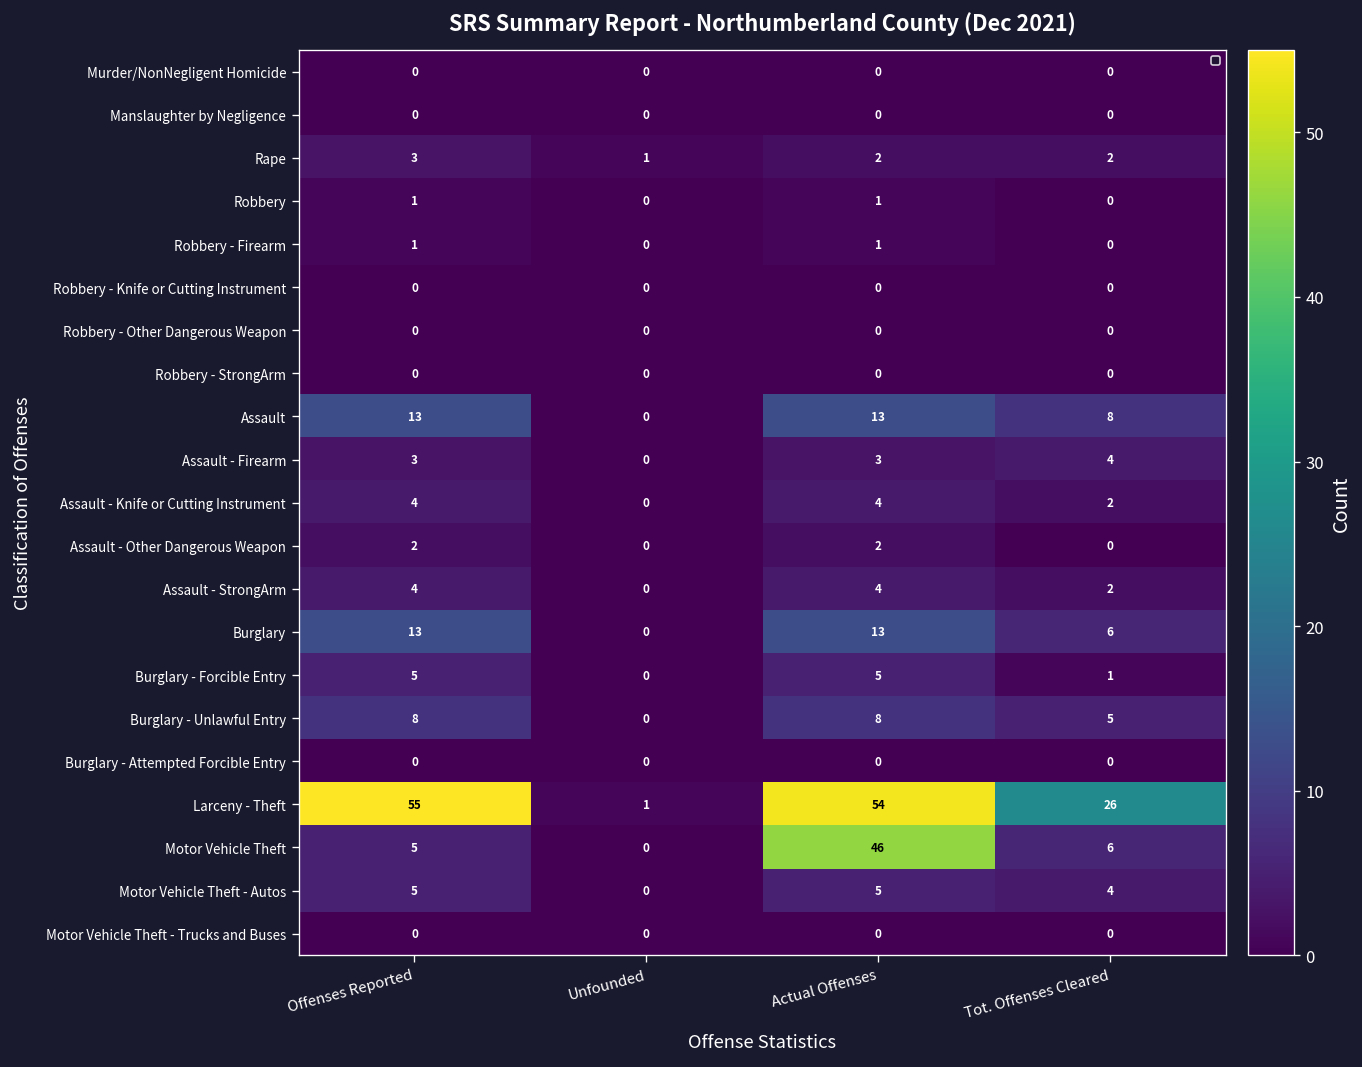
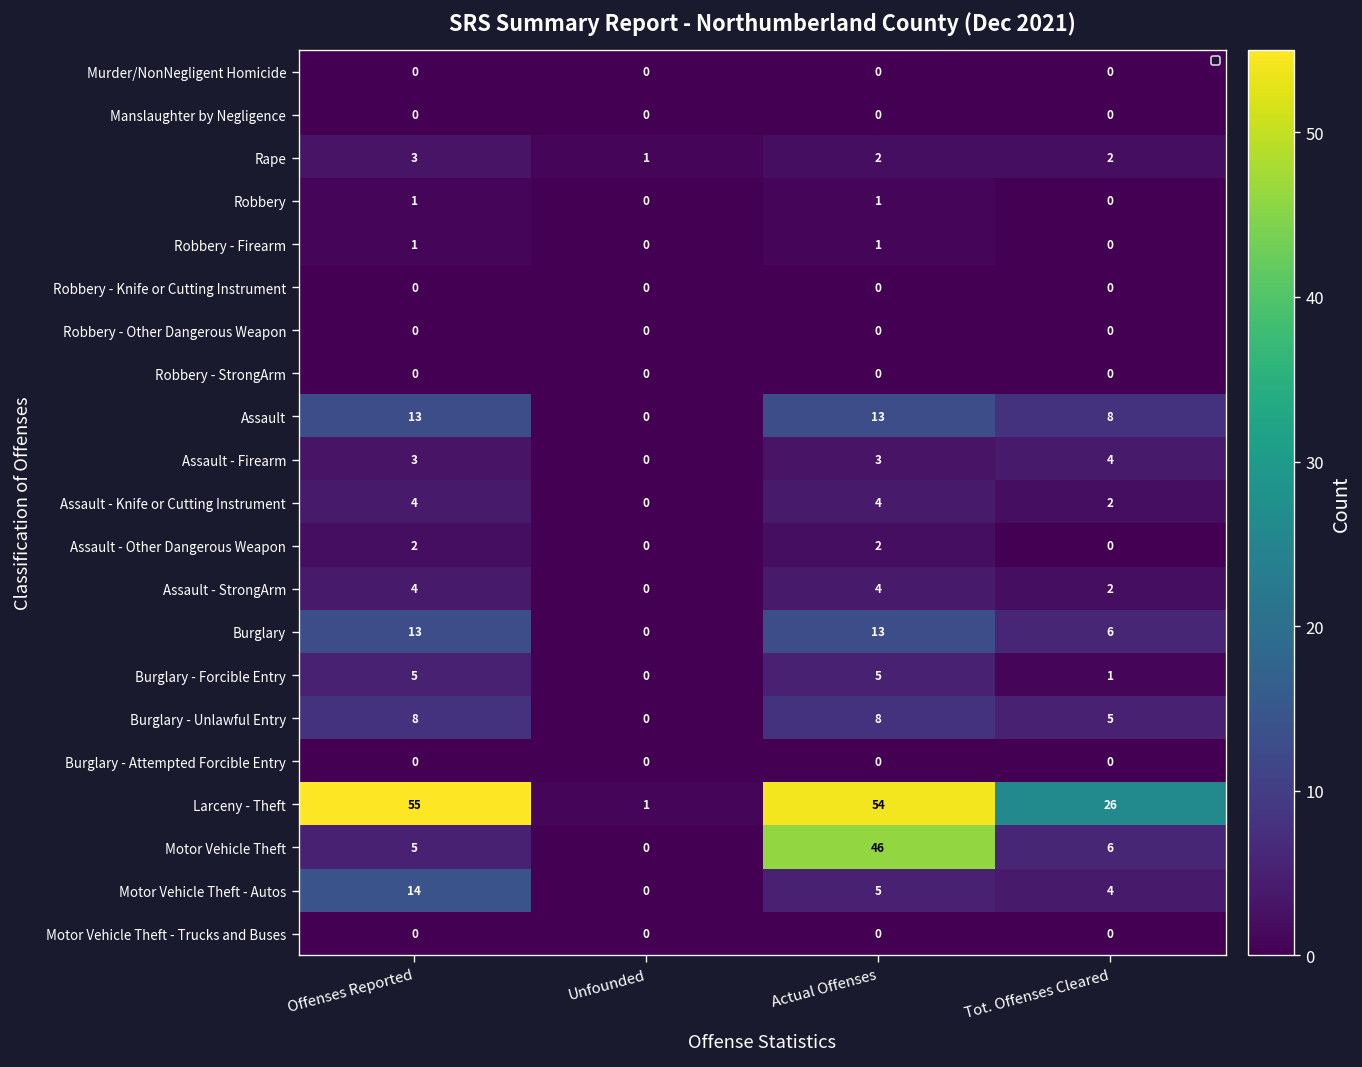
  {
    "Murder/NonNegligent Homicide": {
      "Offenses Reported": 0,
      "Unfounded": 0,
      "Actual Offenses": 0,
      "Tot. Offenses Cleared": 0
    },
    "Manslaughter by Negligence": {
      "Offenses Reported": 0,
      "Unfounded": 0,
      "Actual Offenses": 0,
      "Tot. Offenses Cleared": 0
    },
    "Rape": {
      "Offenses Reported": 3,
      "Unfounded": 1,
      "Actual Offenses": 2,
      "Tot. Offenses Cleared": 2
    },
    "Robbery": {
      "Offenses Reported": 1,
      "Unfounded": 0,
      "Actual Offenses": 1,
      "Tot. Offenses Cleared": 0
    },
    "Robbery - Firearm": {
      "Offenses Reported": 1,
      "Unfounded": 0,
      "Actual Offenses": 1,
      "Tot. Offenses Cleared": 0
    },
    "Robbery - Knife or Cutting Instrument": {
      "Offenses Reported": 0,
      "Unfounded": 0,
      "Actual Offenses": 0,
      "Tot. Offenses Cleared": 0
    },
    "Robbery - Other Dangerous Weapon": {
      "Offenses Reported": 0,
      "Unfounded": 0,
      "Actual Offenses": 0,
      "Tot. Offenses Cleared": 0
    },
    "Robbery - StrongArm": {
      "Offenses Reported": 0,
      "Unfounded": 0,
      "Actual Offenses": 0,
      "Tot. Offenses Cleared": 0
    },
    "Assault": {
      "Offenses Reported": 13,
      "Unfounded": 0,
      "Actual Offenses": 13,
      "Tot. Offenses Cleared": 8
    },
    "Assault - Firearm": {
      "Offenses Reported": 3,
      "Unfounded": 0,
      "Actual Offenses": 3,
      "Tot. Offenses Cleared": 4
    },
    "Assault - Knife or Cutting Instrument": {
      "Offenses Reported": 4,
      "Unfounded": 0,
      "Actual Offenses": 4,
      "Tot. Offenses Cleared": 2
    },
    "Assault - Other Dangerous Weapon": {
      "Offenses Reported": 2,
      "Unfounded": 0,
      "Actual Offenses": 2,
      "Tot. Offenses Cleared": 0
    },
    "Assault - StrongArm": {
      "Offenses Reported": 4,
      "Unfounded": 0,
      "Actual Offenses": 4,
      "Tot. Offenses Cleared": 2
    },
    "Burglary": {
      "Offenses Reported": 13,
      "Unfounded": 0,
      "Actual Offenses": 13,
      "Tot. Offenses Cleared": 6
    },
    "Burglary - Forcible Entry": {
      "Offenses Reported": 5,
      "Unfounded": 0,
      "Actual Offenses": 5,
      "Tot. Offenses Cleared": 1
    },
    "Burglary - Unlawful Entry": {
      "Offenses Reported": 8,
      "Unfounded": 0,
      "Actual Offenses": 8,
      "Tot. Offenses Cleared": 5
    },
    "Burglary - Attempted Forcible Entry": {
      "Offenses Reported": 0,
      "Unfounded": 0,
      "Actual Offenses": 0,
      "Tot. Offenses Cleared": 0
    },
    "Larceny - Theft": {
      "Offenses Reported": 55,
      "Unfounded": 1,
      "Actual Offenses": 54,
      "Tot. Offenses Cleared": 26
    },
    "Motor Vehicle Theft": {
      "Offenses Reported": 5,
      "Unfounded": 0,
      "Actual Offenses": 46,
      "Tot. Offenses Cleared": 6
    },
    "Motor Vehicle Theft - Autos": {
-     "Offenses Reported": 5,
+     "Offenses Reported": 14,
      "Unfounded": 0,
      "Actual Offenses": 5,
      "Tot. Offenses Cleared": 4
    },
    "Motor Vehicle Theft - Trucks and Buses": {
      "Offenses Reported": 0,
      "Unfounded": 0,
      "Actual Offenses": 0,
      "Tot. Offenses Cleared": 0
    }
  }
